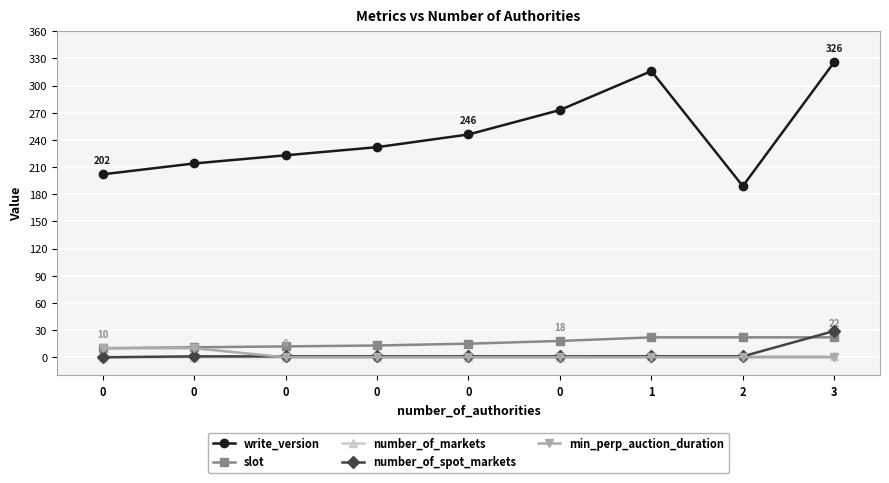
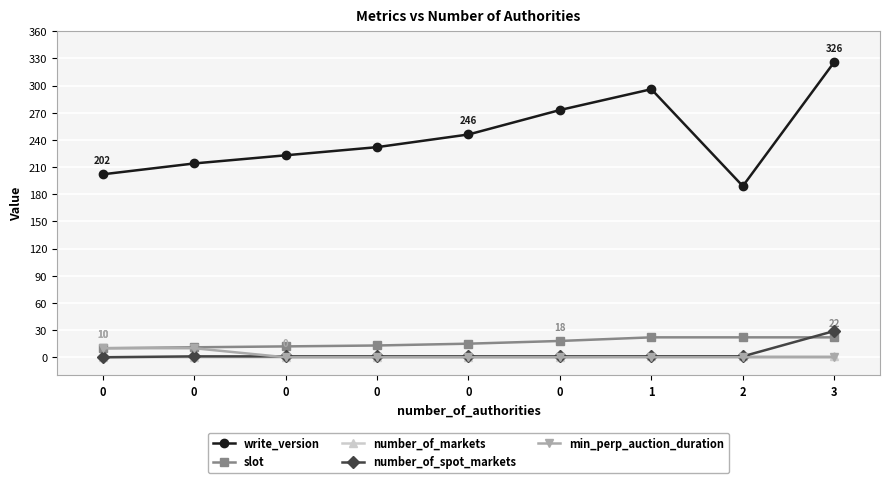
  {
    "write_version": {
-     "1": 320,
+     "1": 300,
      "2": 190
    }
  }
